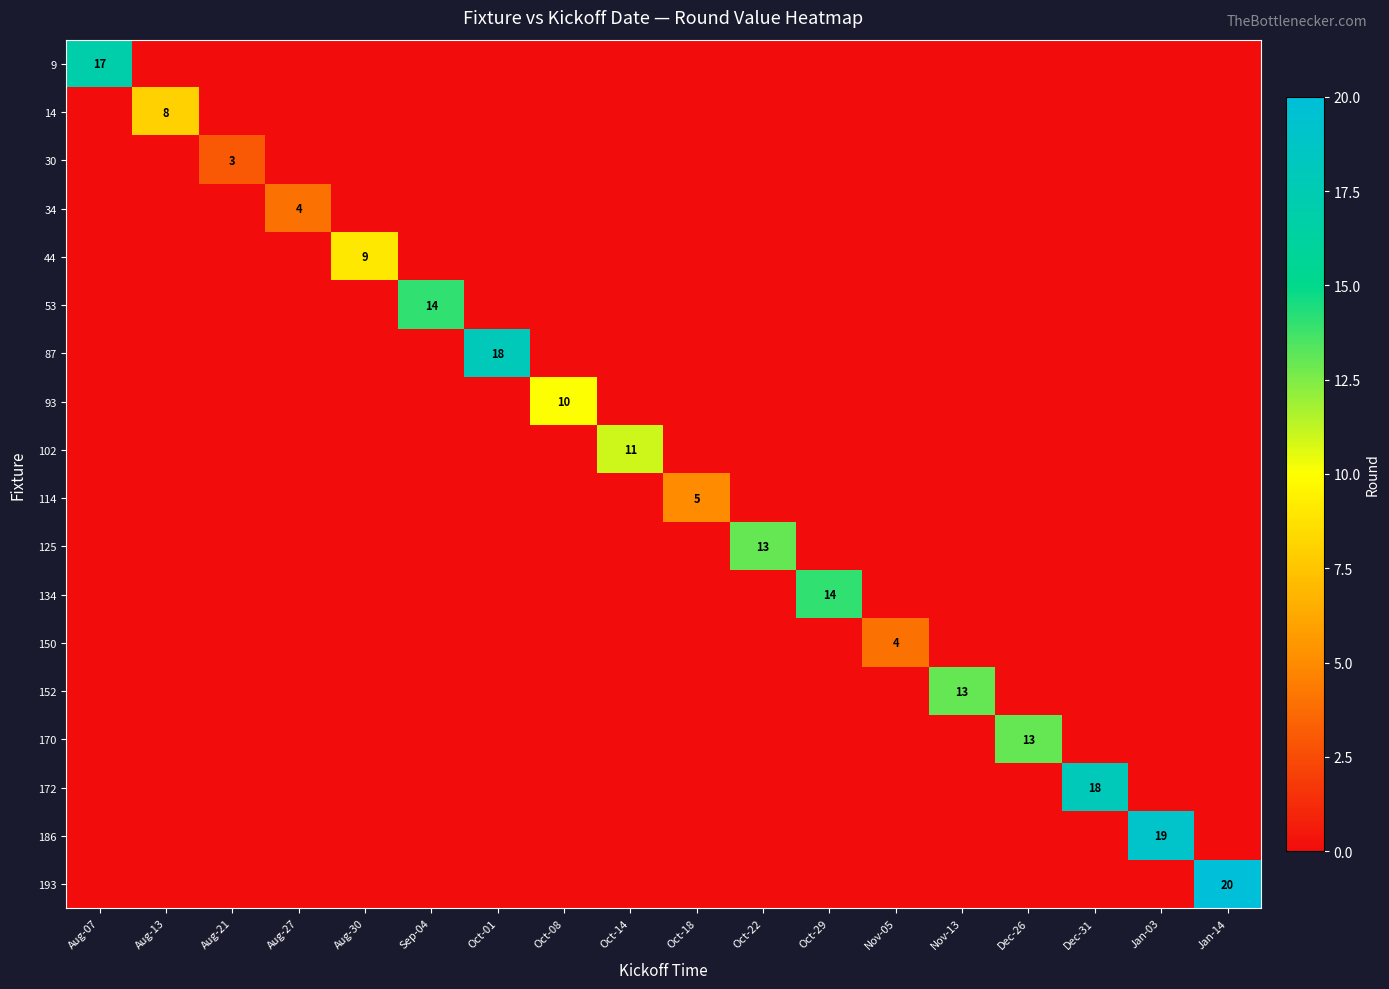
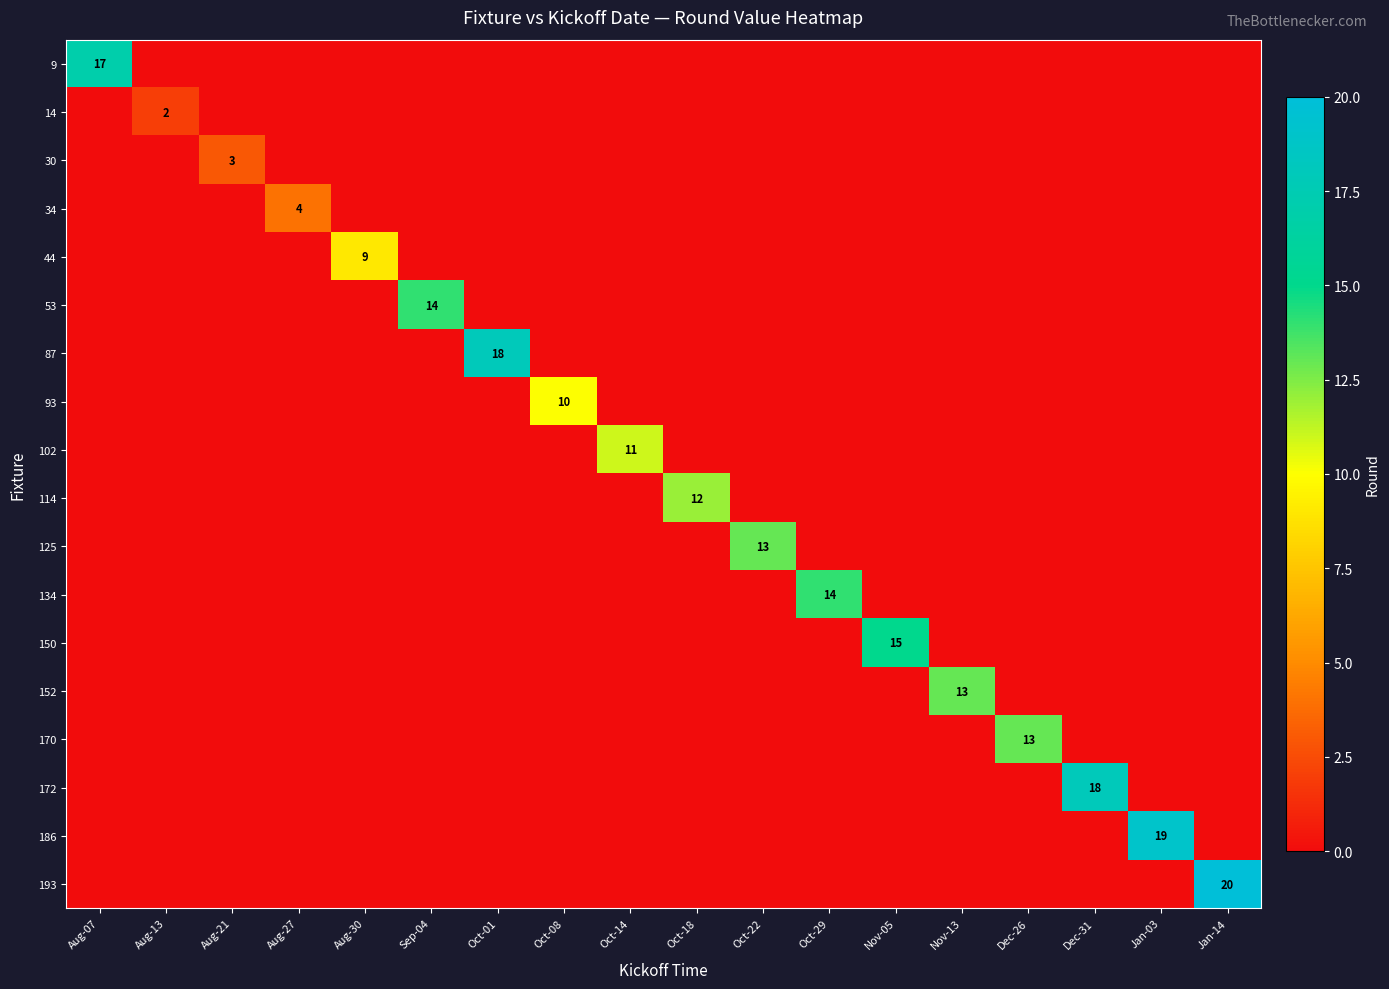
  {
    "9": {
      "Aug-07": 17
    },
    "14": {
-     "Aug-13": 8
+     "Aug-13": 2
    },
    "30": {
      "Aug-21": 3
    },
    "34": {
      "Aug-27": 4
    },
    "44": {
      "Aug-30": 9
    },
    "53": {
      "Sep-04": 14
    },
    "87": {
      "Oct-01": 18
    },
    "93": {
      "Oct-08": 10
    },
    "102": {
      "Oct-14": 11
    },
    "114": {
-     "Oct-18": 5
+     "Oct-18": 12
    },
    "125": {
      "Oct-22": 13
    },
    "134": {
      "Oct-29": 14
    },
    "150": {
-     "Nov-05": 4
+     "Nov-05": 15
    },
    "152": {
      "Nov-13": 13
    },
    "170": {
      "Dec-26": 13
    },
    "172": {
      "Dec-31": 18
    },
    "186": {
      "Jan-03": 19
    },
    "193": {
      "Jan-14": 20
    }
  }
